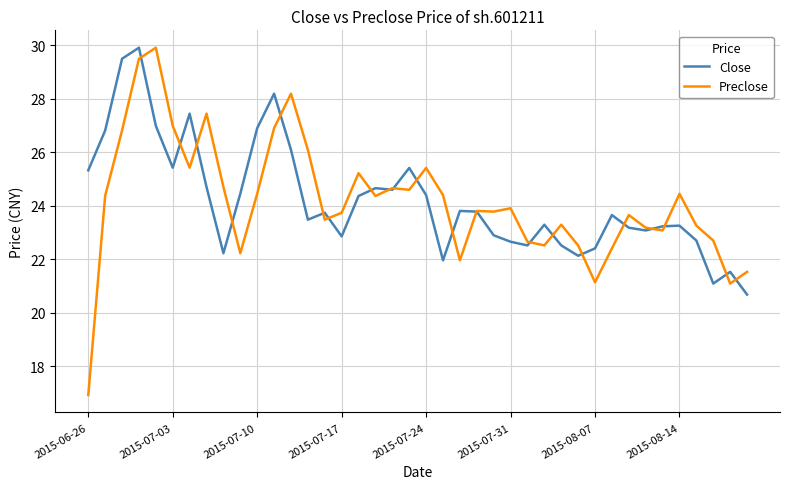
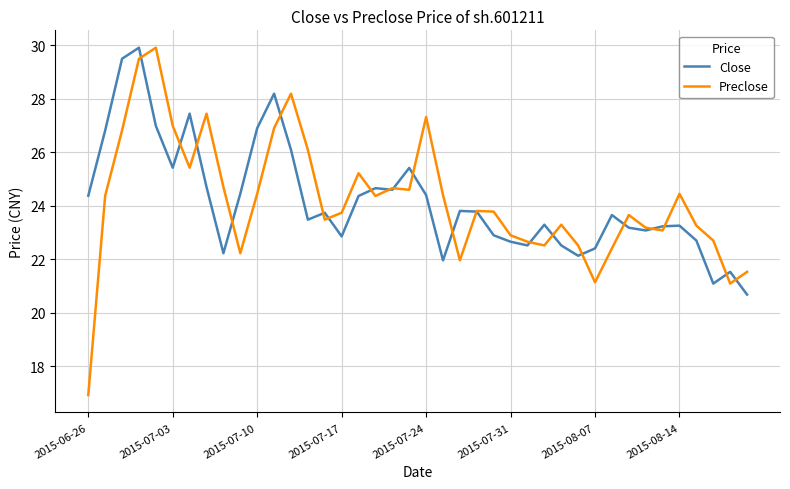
  {
    "Close": {
-     "2015-06-26": 25.3,
+     "2015-06-26": 24.4,
      "2015-07-03": 25.4,
      "2015-07-10": 26.9,
      "2015-07-17": 22.9,
      "2015-07-24": 24.4,
      "2015-07-31": 22.7,
      "2015-08-07": 22.4,
      "2015-08-14": 23.3
    },
    "Preclose": {
      "2015-06-26": 16.9,
      "2015-07-03": 27.0,
      "2015-07-10": 24.5,
      "2015-07-17": 23.7,
-     "2015-07-24": 25.4,
-     "2015-07-31": 23.9,
+     "2015-07-24": 27.3,
+     "2015-07-31": 22.9,
      "2015-08-07": 21.1,
      "2015-08-14": 24.5
    }
  }
